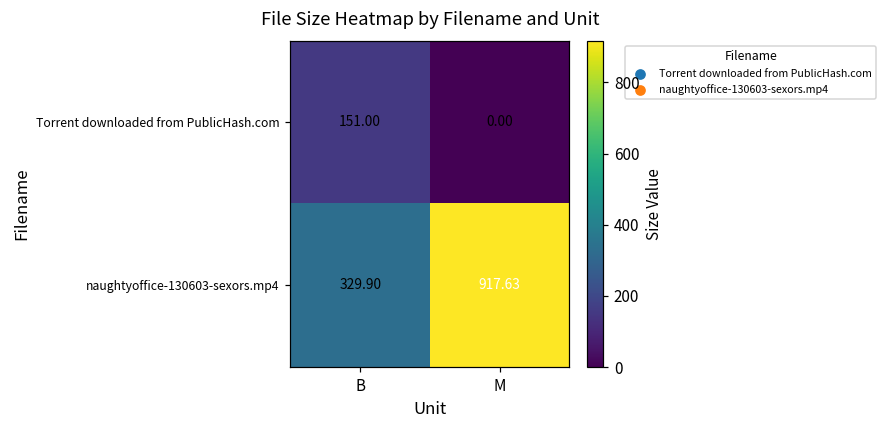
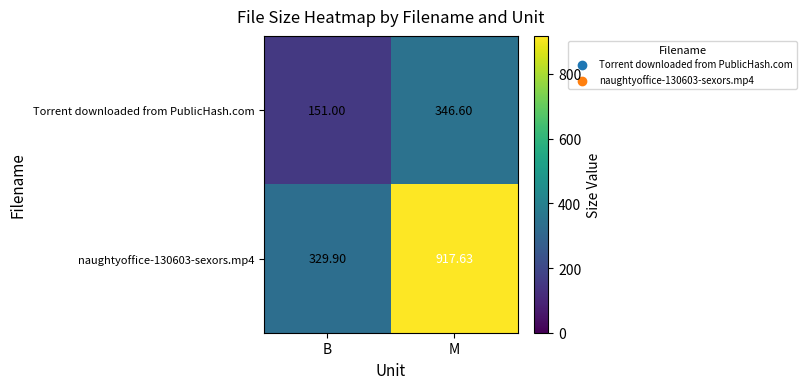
  {
    "Torrent downloaded from PublicHash.com": {
      "B": 151.00,
-     "M": 0.00
+     "M": 346.60
    },
    "naughtyoffice-130603-sexors.mp4": {
      "B": 329.90,
      "M": 917.63
    }
  }
